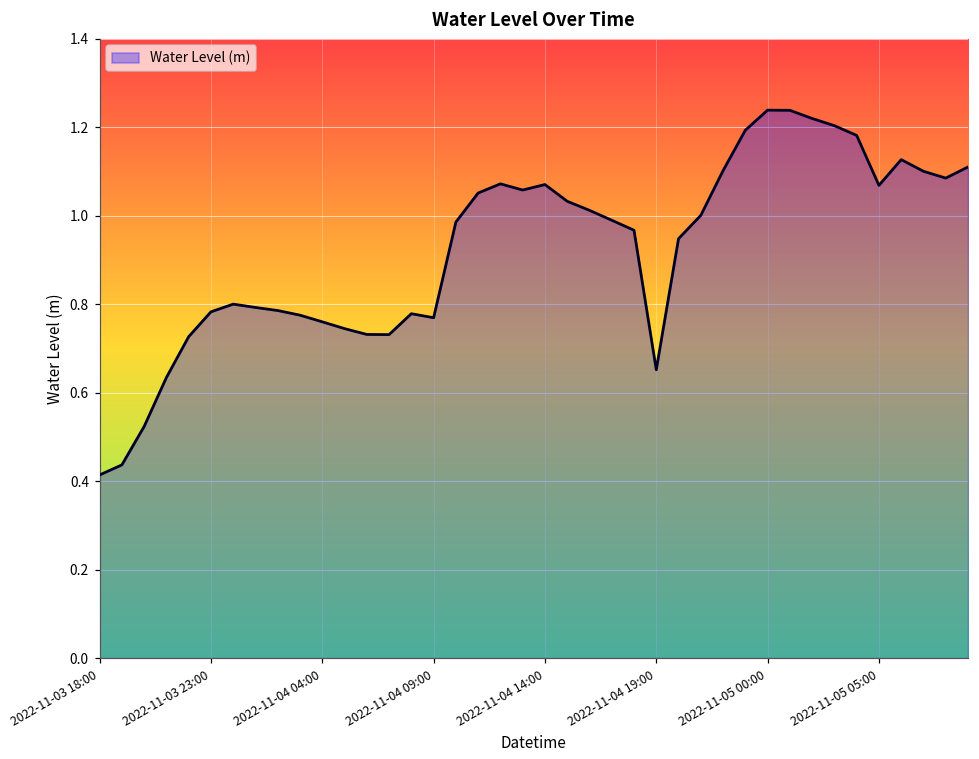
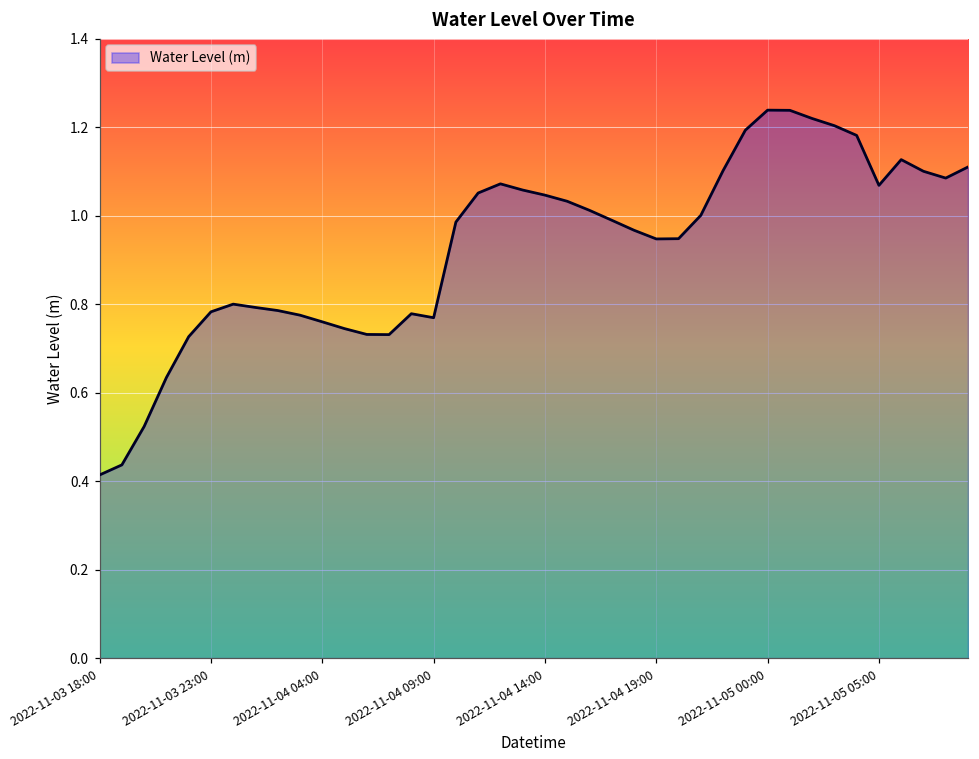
  {
    "2022-11-03 18:00": 0.41,
    "2022-11-03 23:00": 0.78,
    "2022-11-04 04:00": 0.76,
    "2022-11-04 09:00": 0.77,
-   "2022-11-04 14:00": 1.07,
-   "2022-11-04 19:00": 0.65,
+   "2022-11-04 14:00": 1.05,
+   "2022-11-04 19:00": 0.95,
    "2022-11-05 00:00": 1.24,
    "2022-11-05 05:00": 1.07
  }
